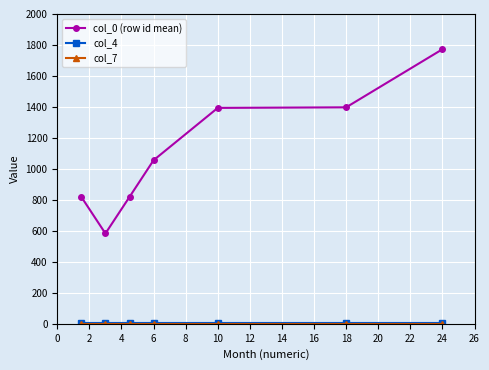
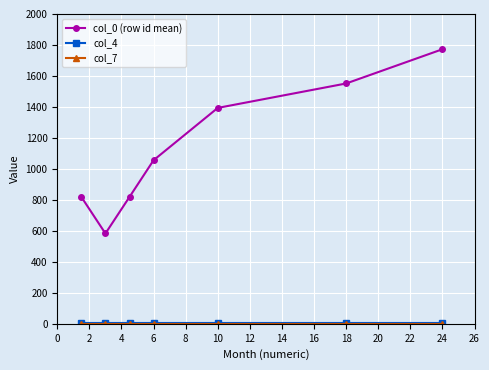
  {
    "col_0 (row id mean)": {
      "6": 1060,
      "10": 1390,
-     "18": 1400,
+     "18": 1550,
      "24": 1770
    }
  }
